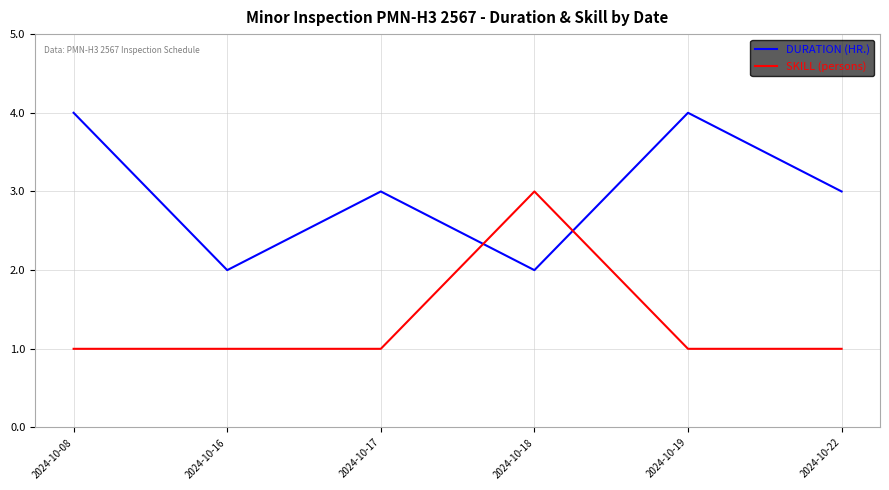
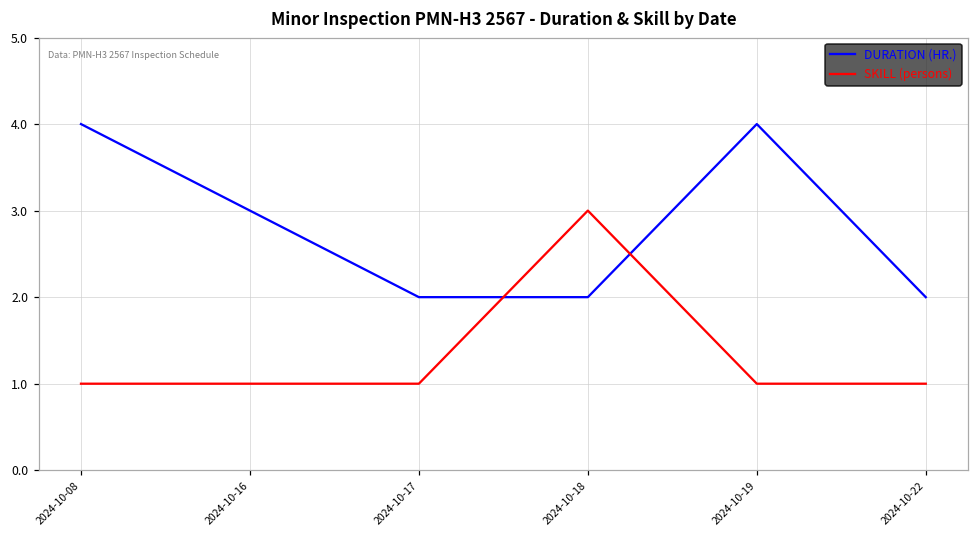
  {
    "DURATION (HR.)": {
      "2024-10-08": 4,
-     "2024-10-16": 2,
-     "2024-10-17": 3,
+     "2024-10-16": 3,
+     "2024-10-17": 2,
      "2024-10-18": 2,
      "2024-10-19": 4,
-     "2024-10-22": 3
+     "2024-10-22": 2
    },
    "SKILL (persons)": {
      "2024-10-08": 1,
      "2024-10-16": 1,
      "2024-10-17": 1,
      "2024-10-18": 3,
      "2024-10-19": 1,
      "2024-10-22": 1
    }
  }
